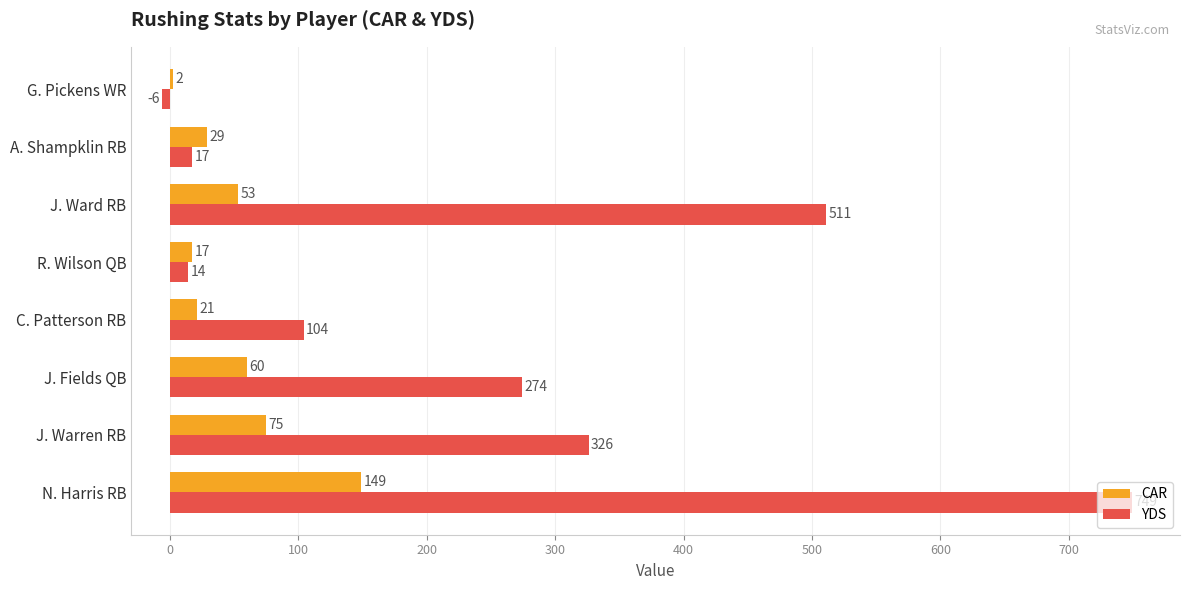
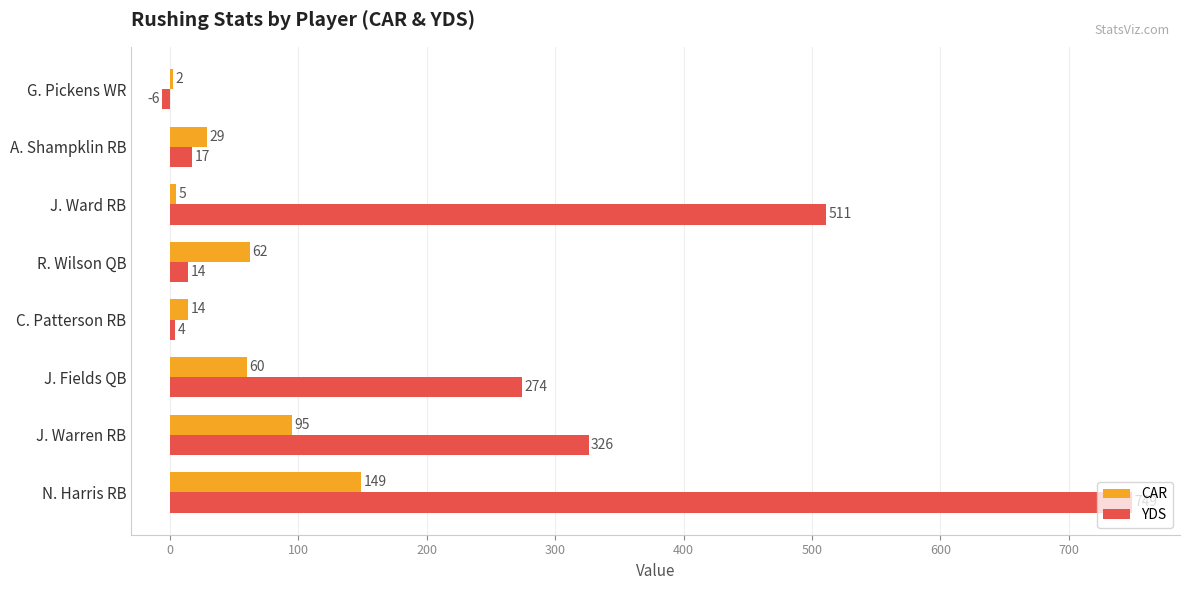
  {
    "CAR": {
      "G. Pickens WR": 2,
      "A. Shampklin RB": 29,
-     "J. Ward RB": 53,
-     "R. Wilson QB": 17,
-     "C. Patterson RB": 21,
+     "J. Ward RB": 5,
+     "R. Wilson QB": 62,
+     "C. Patterson RB": 14,
      "J. Fields QB": 60,
-     "J. Warren RB": 75,
+     "J. Warren RB": 95,
      "N. Harris RB": 149
    },
    "YDS": {
      "G. Pickens WR": -6,
      "A. Shampklin RB": 17,
      "J. Ward RB": 511,
      "R. Wilson QB": 14,
-     "C. Patterson RB": 104,
+     "C. Patterson RB": 4,
      "J. Fields QB": 274,
      "J. Warren RB": 326
    }
  }
